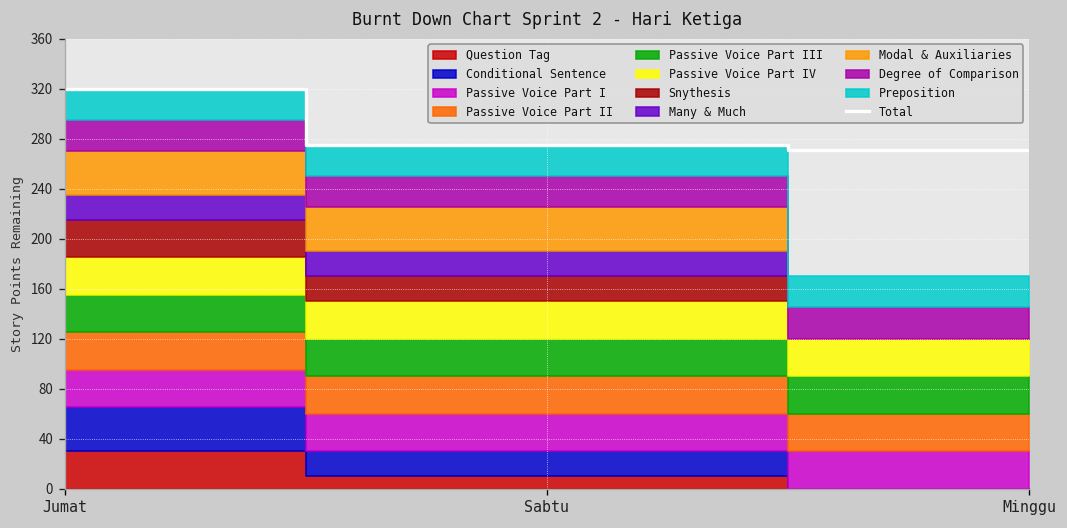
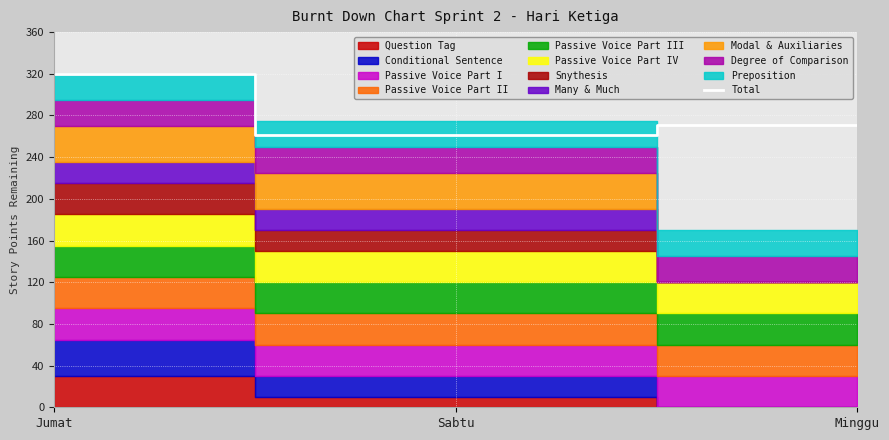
  {
    "Total": {
-     "Sabtu": 275,
+     "Sabtu": 261,
      "Minggu": 271
    }
  }
